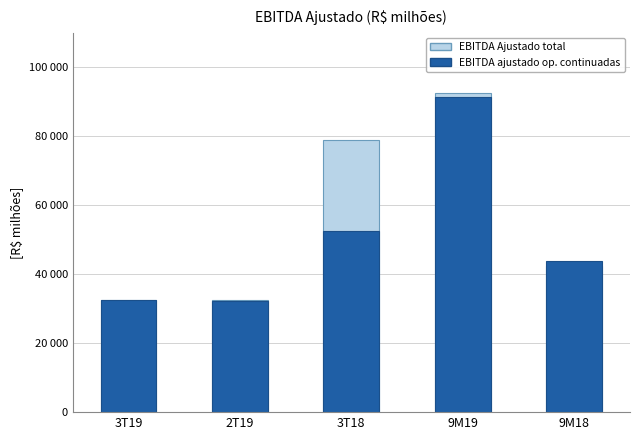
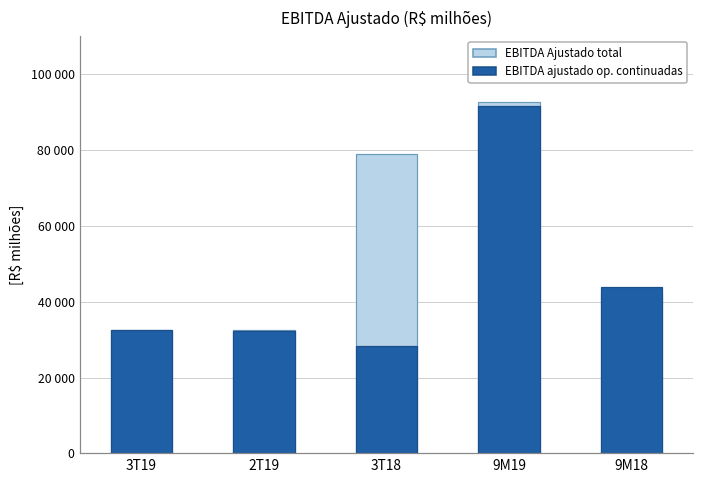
  {
    "EBITDA Ajustado total": {
      "3T19": 33000,
      "2T19": 33000,
      "3T18": 79000,
      "9M19": 93000
    },
    "EBITDA ajustado op. continuadas": {
      "3T19": 32000,
      "2T19": 32000,
-     "3T18": 53000,
+     "3T18": 28000,
      "9M18": 44000
    }
  }
